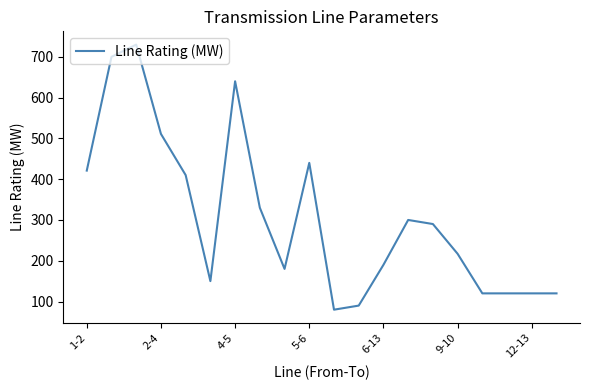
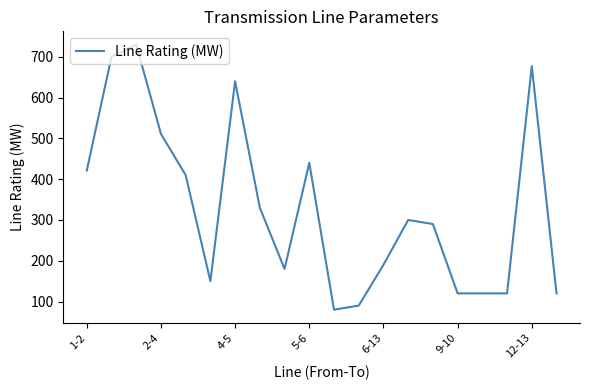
  {
    "1-2": 420,
    "2-4": 510,
    "4-5": 640,
    "5-6": 440,
    "6-13": 190,
-   "9-10": 220,
-   "12-13": 120
+   "9-10": 120,
+   "12-13": 680
  }
